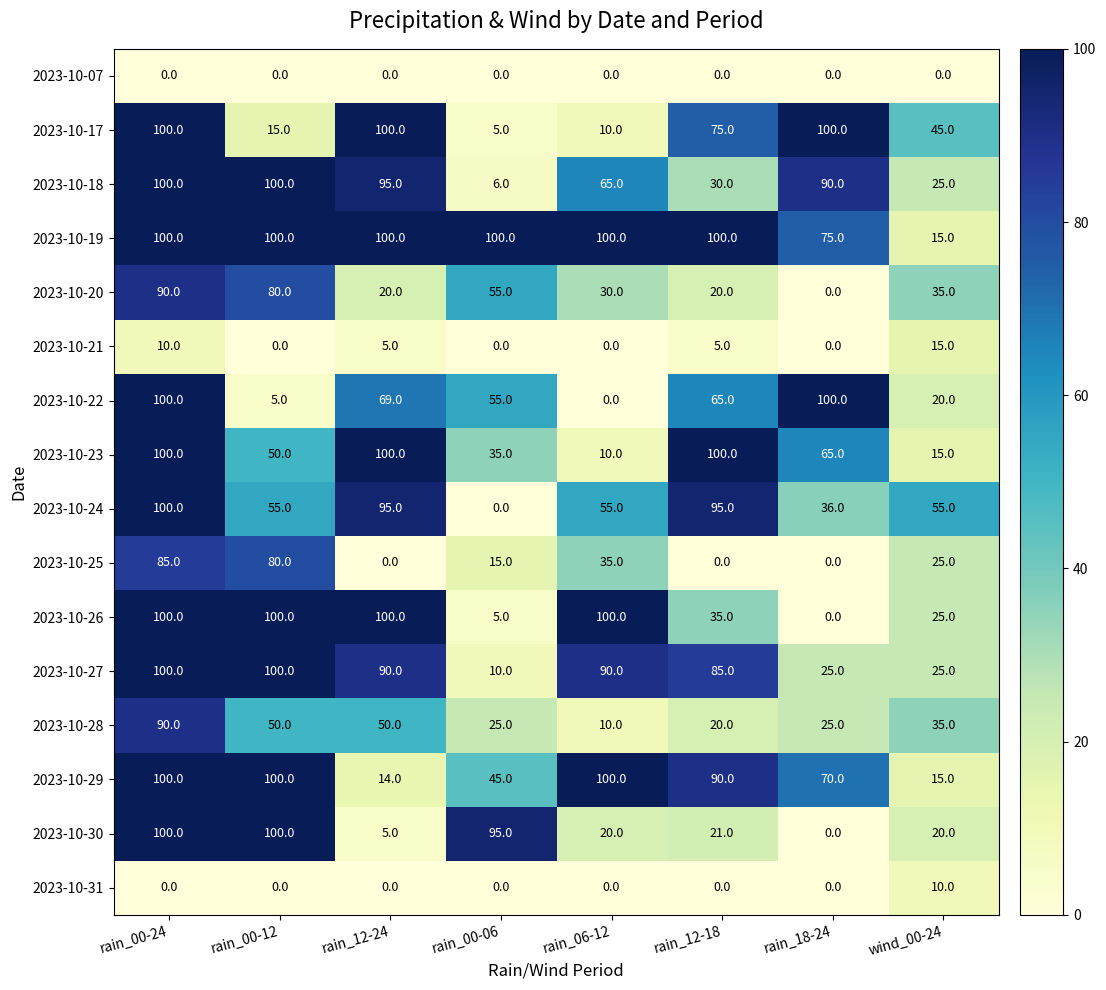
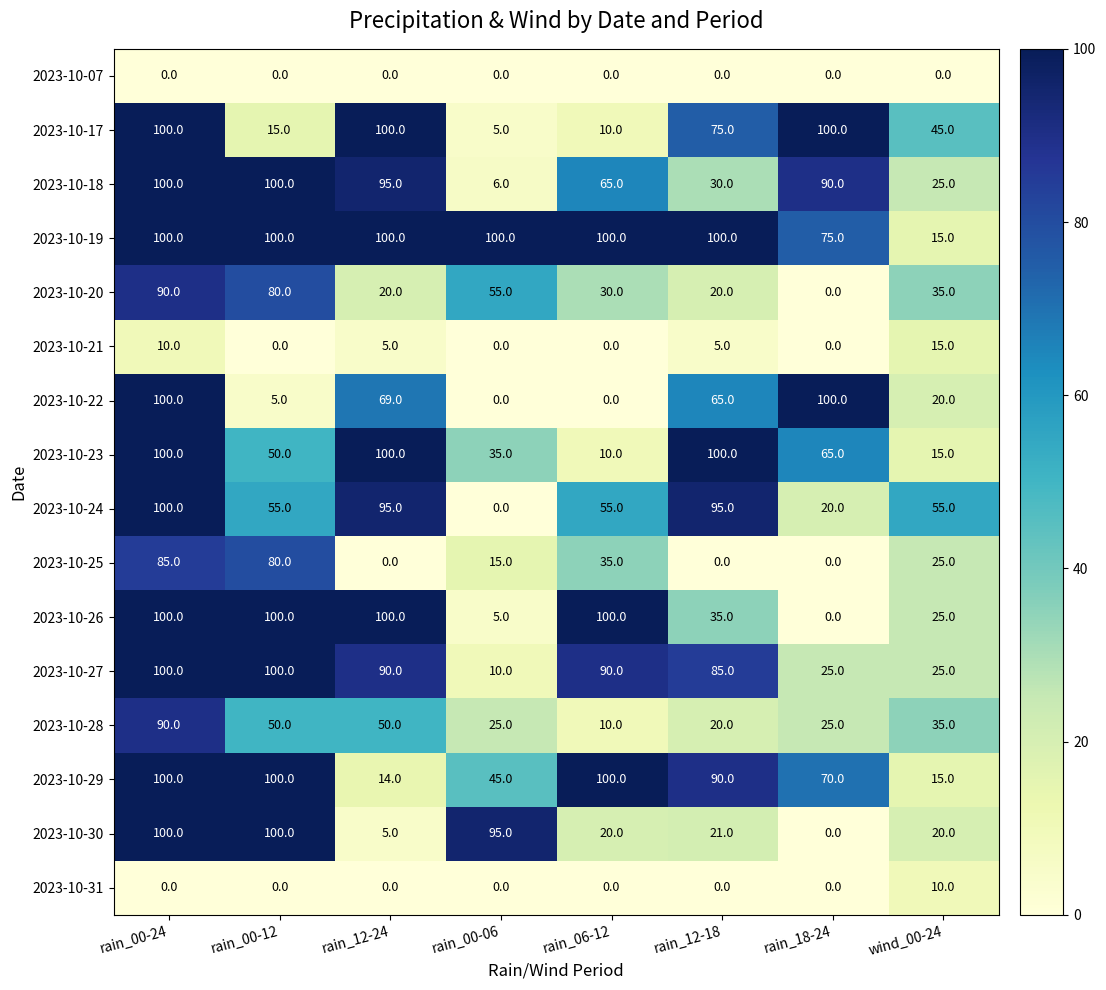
  {
    "2023-10-07": {
      "rain_00-24": 0.0,
      "rain_00-12": 0.0,
      "rain_12-24": 0.0,
      "rain_00-06": 0.0,
      "rain_06-12": 0.0,
      "rain_12-18": 0.0,
      "rain_18-24": 0.0,
      "wind_00-24": 0.0
    },
    "2023-10-17": {
      "rain_00-24": 100.0,
      "rain_00-12": 15.0,
      "rain_12-24": 100.0,
      "rain_00-06": 5.0,
      "rain_06-12": 10.0,
      "rain_12-18": 75.0,
      "rain_18-24": 100.0,
      "wind_00-24": 45.0
    },
    "2023-10-18": {
      "rain_00-24": 100.0,
      "rain_00-12": 100.0,
      "rain_12-24": 95.0,
      "rain_00-06": 6.0,
      "rain_06-12": 65.0,
      "rain_12-18": 30.0,
      "rain_18-24": 90.0,
      "wind_00-24": 25.0
    },
    "2023-10-19": {
      "rain_00-24": 100.0,
      "rain_00-12": 100.0,
      "rain_12-24": 100.0,
      "rain_00-06": 100.0,
      "rain_06-12": 100.0,
      "rain_12-18": 100.0,
      "rain_18-24": 75.0,
      "wind_00-24": 15.0
    },
    "2023-10-20": {
      "rain_00-24": 90.0,
      "rain_00-12": 80.0,
      "rain_12-24": 20.0,
      "rain_00-06": 55.0,
      "rain_06-12": 30.0,
      "rain_12-18": 20.0,
      "rain_18-24": 0.0,
      "wind_00-24": 35.0
    },
    "2023-10-21": {
      "rain_00-24": 10.0,
      "rain_00-12": 0.0,
      "rain_12-24": 5.0,
      "rain_00-06": 0.0,
      "rain_06-12": 0.0,
      "rain_12-18": 5.0,
      "rain_18-24": 0.0,
      "wind_00-24": 15.0
    },
    "2023-10-22": {
      "rain_00-24": 100.0,
      "rain_00-12": 5.0,
      "rain_12-24": 69.0,
-     "rain_00-06": 55.0,
+     "rain_00-06": 0.0,
      "rain_06-12": 0.0,
      "rain_12-18": 65.0,
      "rain_18-24": 100.0,
      "wind_00-24": 20.0
    },
    "2023-10-23": {
      "rain_00-24": 100.0,
      "rain_00-12": 50.0,
      "rain_12-24": 100.0,
      "rain_00-06": 35.0,
      "rain_06-12": 10.0,
      "rain_12-18": 100.0,
      "rain_18-24": 65.0,
      "wind_00-24": 15.0
    },
    "2023-10-24": {
      "rain_00-24": 100.0,
      "rain_00-12": 55.0,
      "rain_12-24": 95.0,
      "rain_00-06": 0.0,
      "rain_06-12": 55.0,
      "rain_12-18": 95.0,
-     "rain_18-24": 36.0,
+     "rain_18-24": 20.0,
      "wind_00-24": 55.0
    },
    "2023-10-25": {
      "rain_00-24": 85.0,
      "rain_00-12": 80.0,
      "rain_12-24": 0.0,
      "rain_00-06": 15.0,
      "rain_06-12": 35.0,
      "rain_12-18": 0.0,
      "rain_18-24": 0.0,
      "wind_00-24": 25.0
    },
    "2023-10-26": {
      "rain_00-24": 100.0,
      "rain_00-12": 100.0,
      "rain_12-24": 100.0,
      "rain_00-06": 5.0,
      "rain_06-12": 100.0,
      "rain_12-18": 35.0,
      "rain_18-24": 0.0,
      "wind_00-24": 25.0
    },
    "2023-10-27": {
      "rain_00-24": 100.0,
      "rain_00-12": 100.0,
      "rain_12-24": 90.0,
      "rain_00-06": 10.0,
      "rain_06-12": 90.0,
      "rain_12-18": 85.0,
      "rain_18-24": 25.0,
      "wind_00-24": 25.0
    },
    "2023-10-28": {
      "rain_00-24": 90.0,
      "rain_00-12": 50.0,
      "rain_12-24": 50.0,
      "rain_00-06": 25.0,
      "rain_06-12": 10.0,
      "rain_12-18": 20.0,
      "rain_18-24": 25.0,
      "wind_00-24": 35.0
    },
    "2023-10-29": {
      "rain_00-24": 100.0,
      "rain_00-12": 100.0,
      "rain_12-24": 14.0,
      "rain_00-06": 45.0,
      "rain_06-12": 100.0,
      "rain_12-18": 90.0,
      "rain_18-24": 70.0,
      "wind_00-24": 15.0
    },
    "2023-10-30": {
      "rain_00-24": 100.0,
      "rain_00-12": 100.0,
      "rain_12-24": 5.0,
      "rain_00-06": 95.0,
      "rain_06-12": 20.0,
      "rain_12-18": 21.0,
      "rain_18-24": 0.0,
      "wind_00-24": 20.0
    },
    "2023-10-31": {
      "rain_00-24": 0.0,
      "rain_00-12": 0.0,
      "rain_12-24": 0.0,
      "rain_00-06": 0.0,
      "rain_06-12": 0.0,
      "rain_12-18": 0.0,
      "rain_18-24": 0.0,
      "wind_00-24": 10.0
    }
  }
